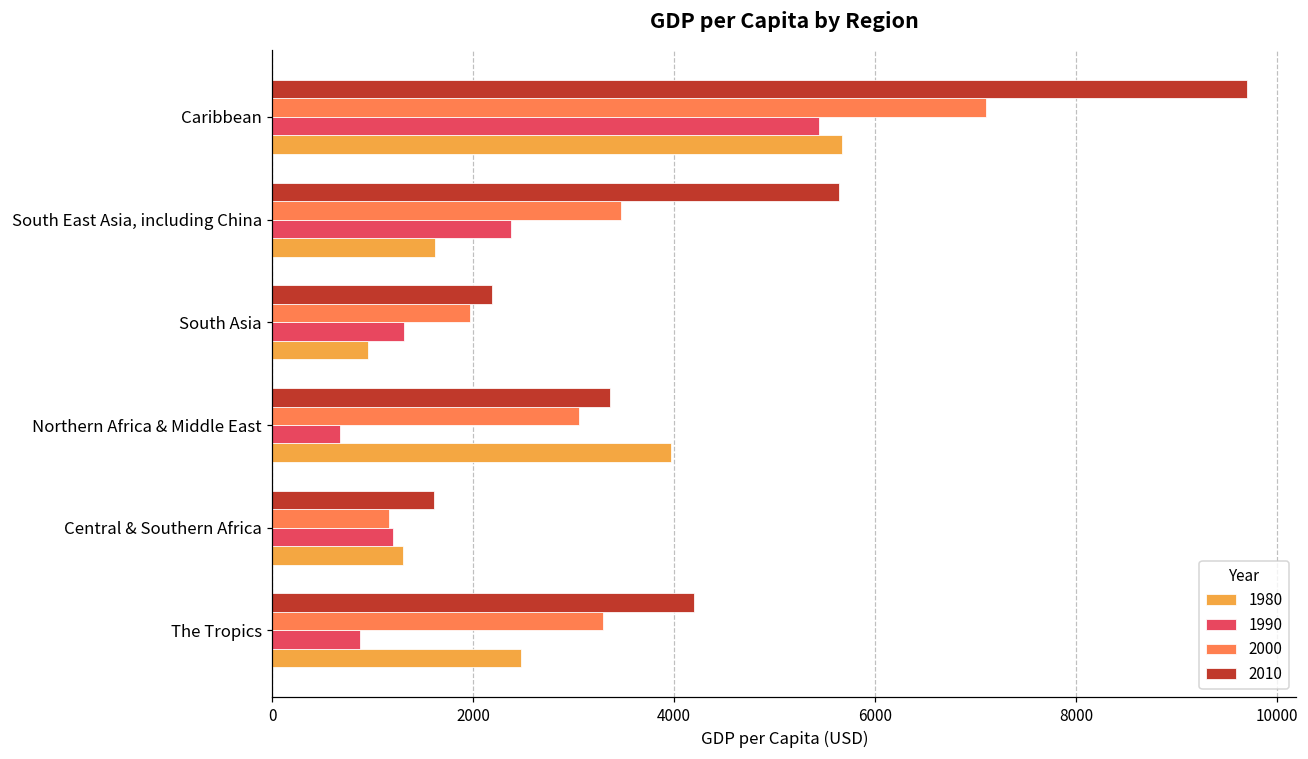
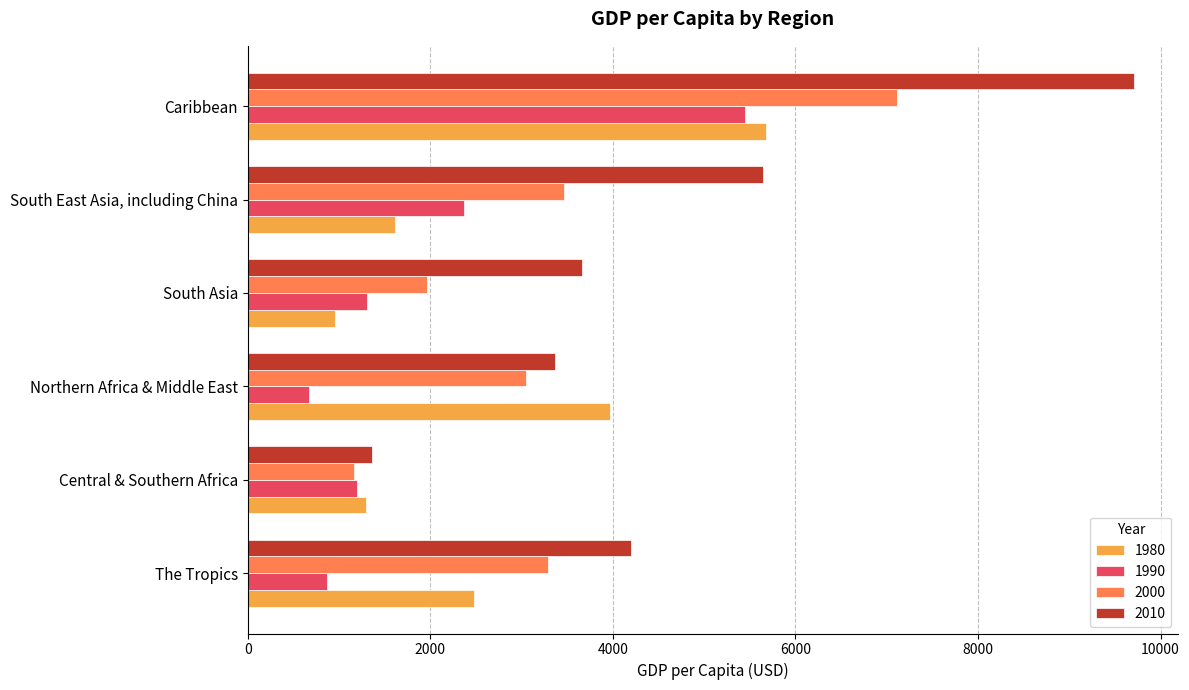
  {
    "1990": {
      "Caribbean": 5400,
      "South East Asia, including China": 2400,
      "South Asia": 1300,
      "Northern Africa & Middle East": 700,
      "Central & Southern Africa": 1200,
      "The Tropics": 900
    },
    "2010": {
      "Caribbean": 9700,
      "South East Asia, including China": 5600,
-     "South Asia": 2200,
+     "South Asia": 3700,
      "Northern Africa & Middle East": 3400,
-     "Central & Southern Africa": 1600,
+     "Central & Southern Africa": 1400,
      "The Tropics": 4200
    }
  }
